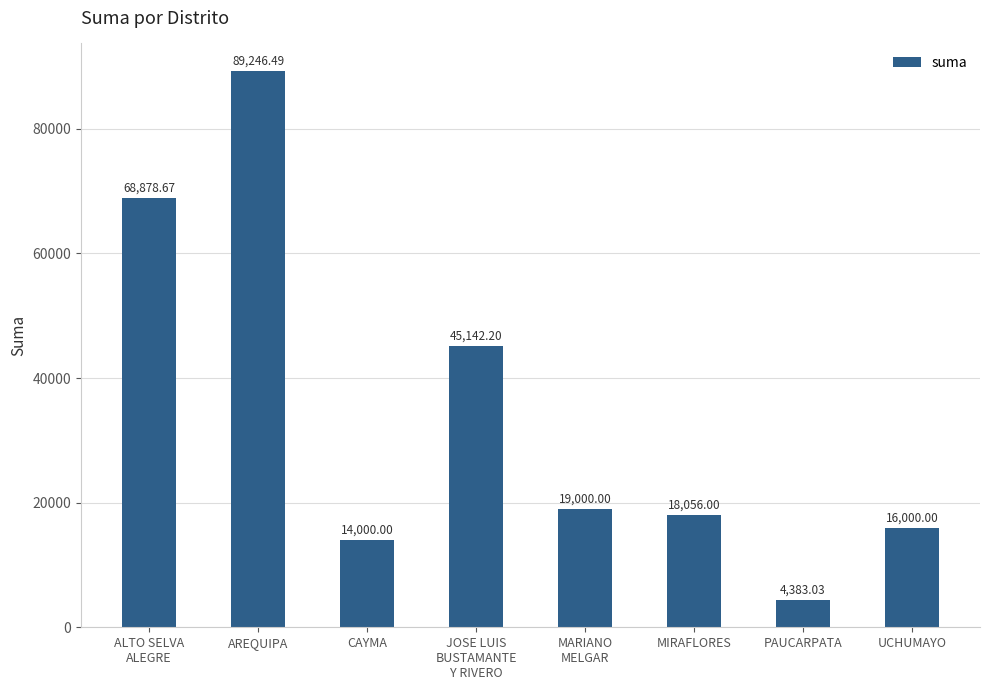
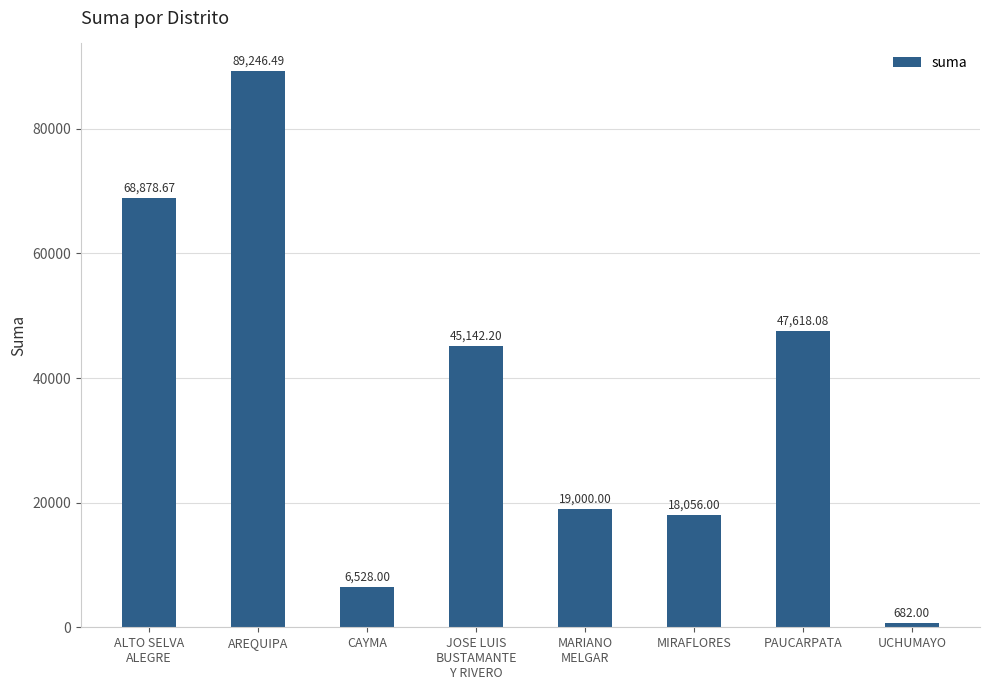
  {
    "ALTO SELVA ALEGRE": "68,878.67",
    "AREQUIPA": "89,246.49",
-   "CAYMA": "14,000.00",
+   "CAYMA": "6,528.00",
    "JOSE LUIS BUSTAMANTE Y RIVERO": "45,142.20",
    "MARIANO MELGAR": "19,000.00",
    "MIRAFLORES": "18,056.00",
-   "PAUCARPATA": "4,383.03",
-   "UCHUMAYO": "16,000.00"
+   "PAUCARPATA": "47,618.08",
+   "UCHUMAYO": "682.00"
  }
